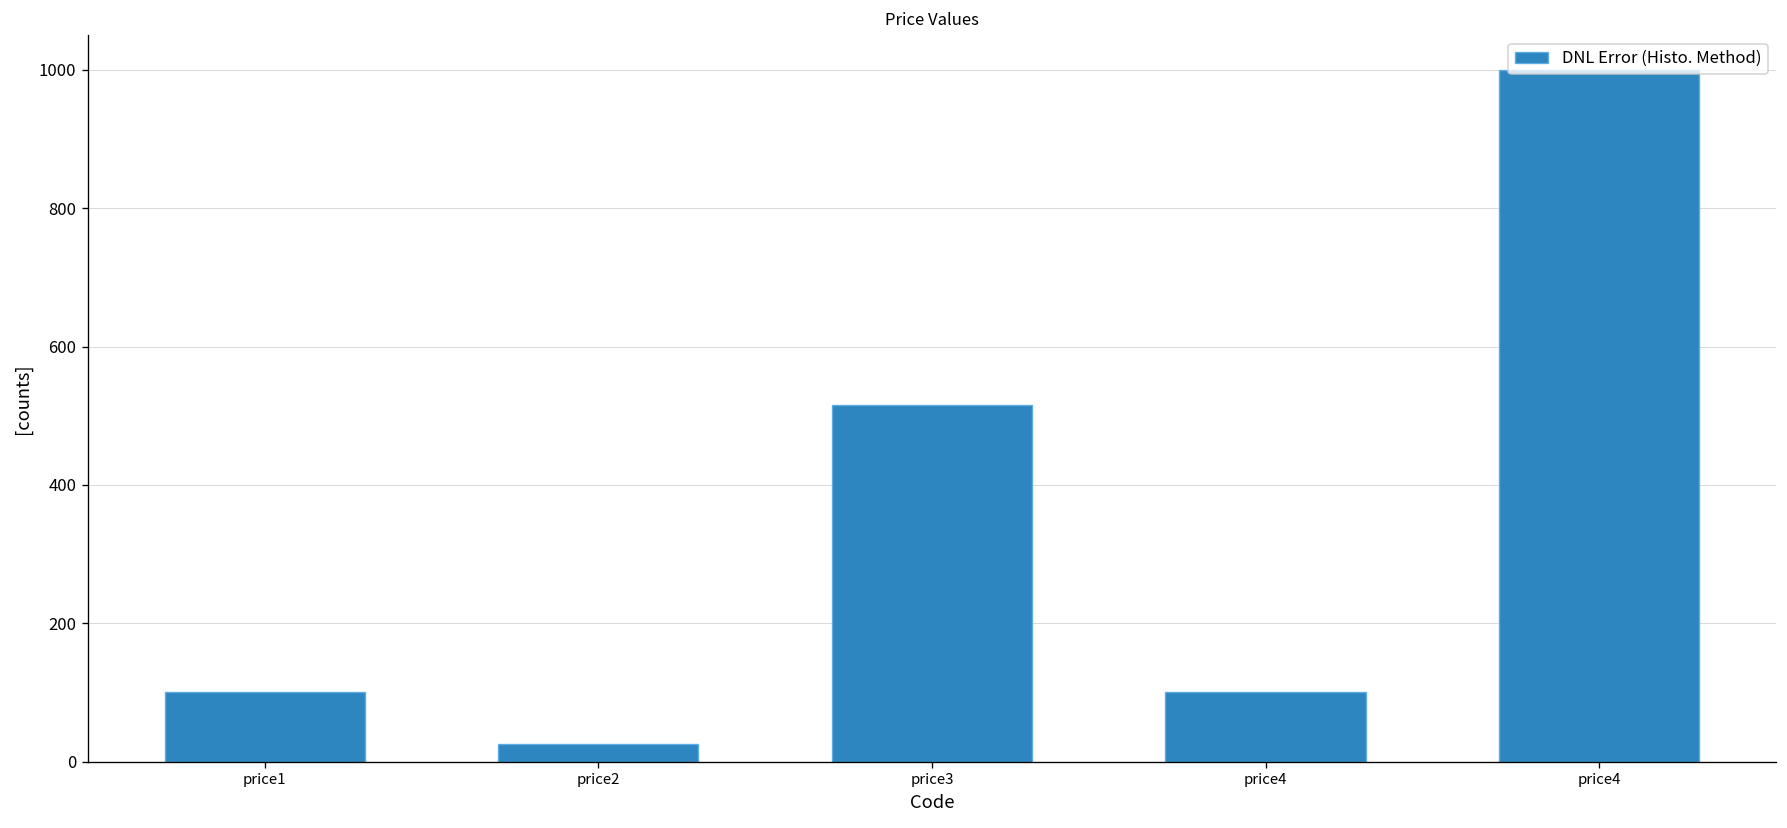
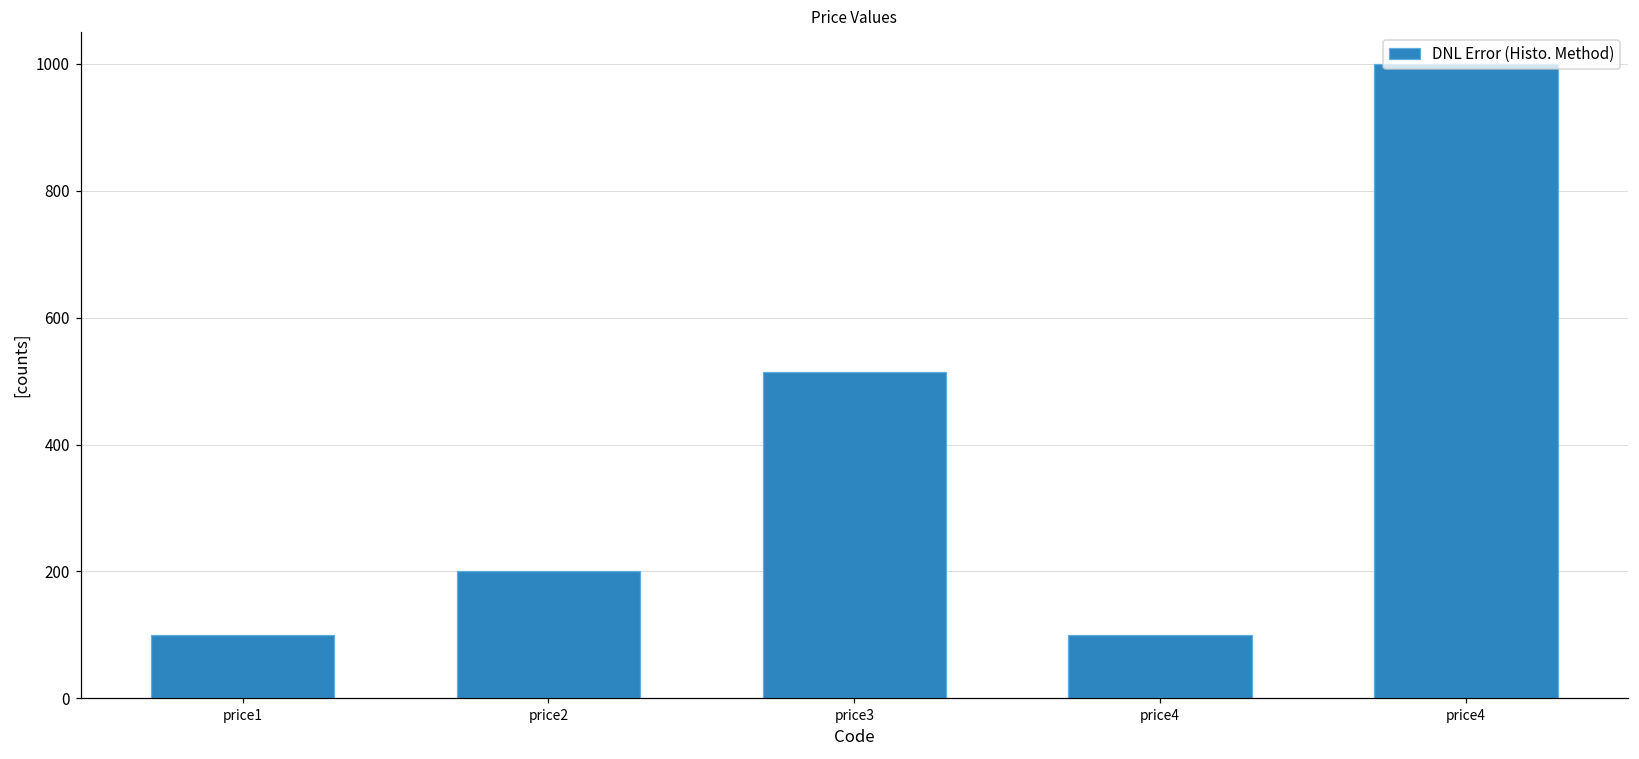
  {
    "price1": 100,
-   "price2": 30,
+   "price2": 200,
    "price3": 520
  }
